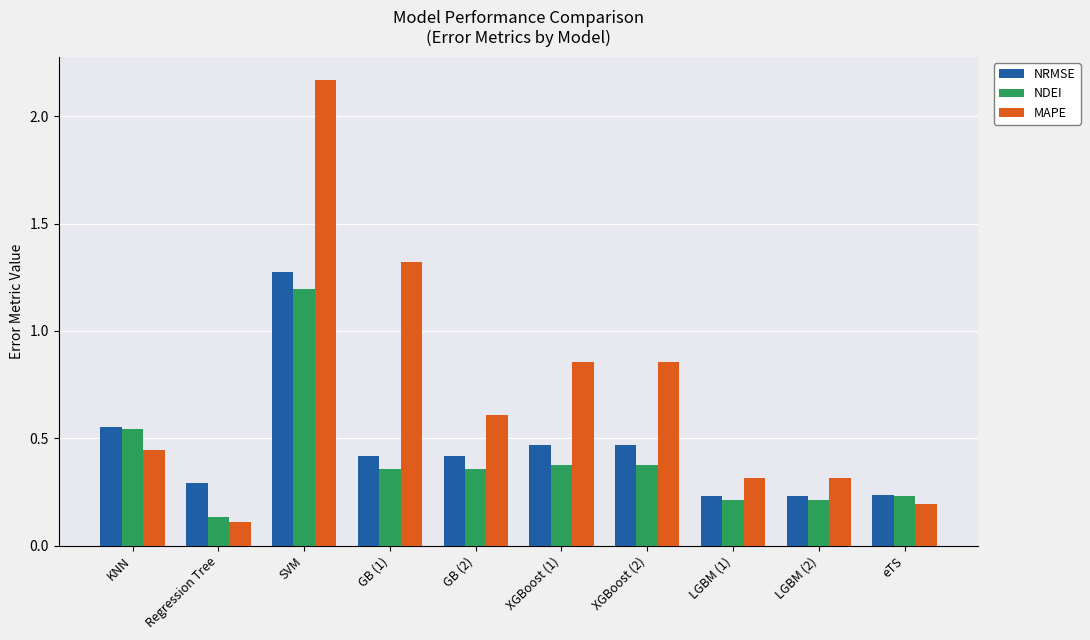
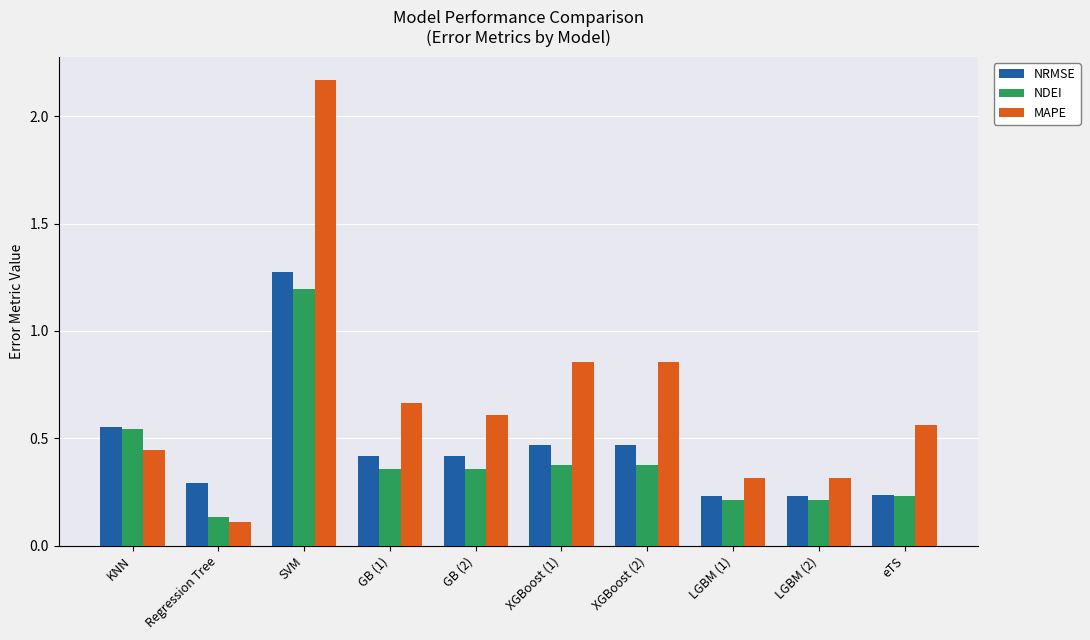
  {
    "NRMSE": {
      "KNN": 0.55,
      "Regression Tree": 0.29,
      "SVM": 1.28,
      "GB (1)": 0.42,
      "GB (2)": 0.42,
      "XGBoost (1)": 0.47,
      "XGBoost (2)": 0.47,
      "LGBM (1)": 0.23,
      "LGBM (2)": 0.23,
      "eTS": 0.23
    },
    "NDEI": {
      "KNN": 0.54,
      "Regression Tree": 0.13,
      "SVM": 1.20,
      "GB (1)": 0.35,
      "GB (2)": 0.35,
      "XGBoost (1)": 0.37,
      "XGBoost (2)": 0.37,
      "LGBM (1)": 0.21,
      "LGBM (2)": 0.21,
      "eTS": 0.23
    },
    "MAPE": {
      "KNN": 0.45,
      "Regression Tree": 0.11,
      "SVM": 2.17,
-     "GB (1)": 1.32,
+     "GB (1)": 0.67,
      "GB (2)": 0.61,
      "XGBoost (1)": 0.86,
      "XGBoost (2)": 0.86,
      "LGBM (1)": 0.31,
      "LGBM (2)": 0.31,
-     "eTS": 0.19
+     "eTS": 0.56
    }
  }
